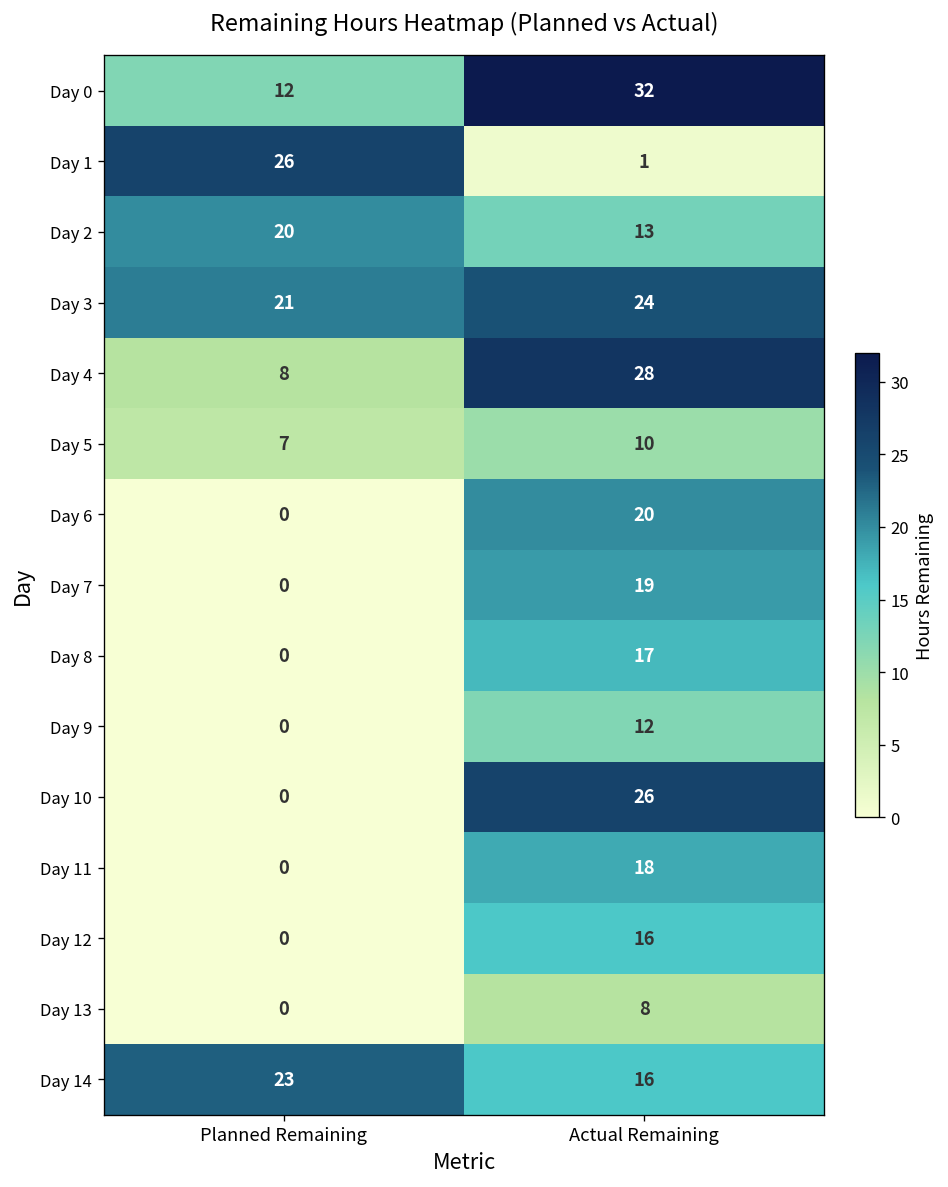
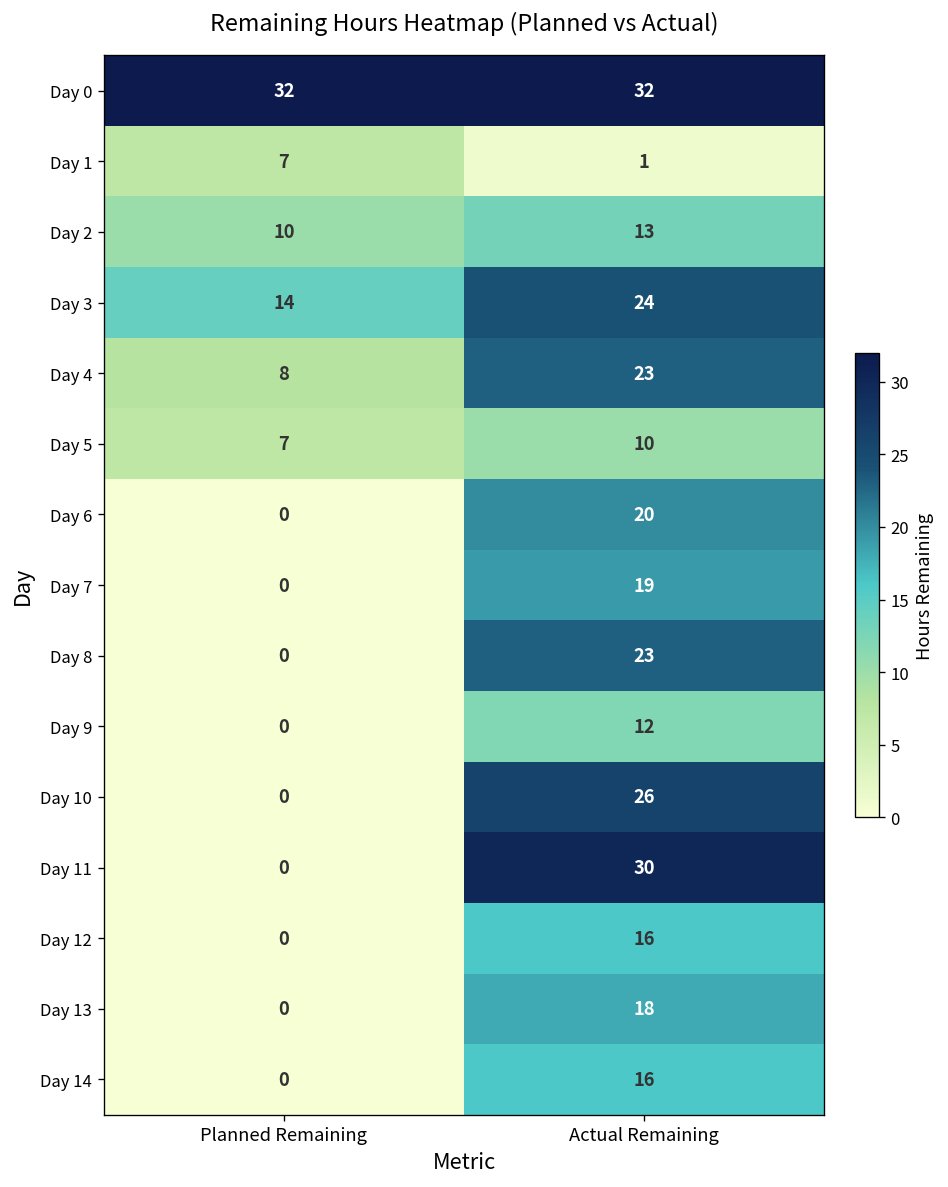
  {
    "Day 0": {
-     "Planned Remaining": 12,
+     "Planned Remaining": 32,
      "Actual Remaining": 32
    },
    "Day 1": {
-     "Planned Remaining": 26,
+     "Planned Remaining": 7,
      "Actual Remaining": 1
    },
    "Day 2": {
-     "Planned Remaining": 20,
+     "Planned Remaining": 10,
      "Actual Remaining": 13
    },
    "Day 3": {
-     "Planned Remaining": 21,
+     "Planned Remaining": 14,
      "Actual Remaining": 24
    },
    "Day 4": {
      "Planned Remaining": 8,
-     "Actual Remaining": 28
+     "Actual Remaining": 23
    },
    "Day 5": {
      "Planned Remaining": 7,
      "Actual Remaining": 10
    },
    "Day 6": {
      "Planned Remaining": 0,
      "Actual Remaining": 20
    },
    "Day 7": {
      "Planned Remaining": 0,
      "Actual Remaining": 19
    },
    "Day 8": {
      "Planned Remaining": 0,
-     "Actual Remaining": 17
+     "Actual Remaining": 23
    },
    "Day 9": {
      "Planned Remaining": 0,
      "Actual Remaining": 12
    },
    "Day 10": {
      "Planned Remaining": 0,
      "Actual Remaining": 26
    },
    "Day 11": {
      "Planned Remaining": 0,
-     "Actual Remaining": 18
+     "Actual Remaining": 30
    },
    "Day 12": {
      "Planned Remaining": 0,
      "Actual Remaining": 16
    },
    "Day 13": {
      "Planned Remaining": 0,
-     "Actual Remaining": 8
+     "Actual Remaining": 18
    },
    "Day 14": {
-     "Planned Remaining": 23,
+     "Planned Remaining": 0,
      "Actual Remaining": 16
    }
  }
